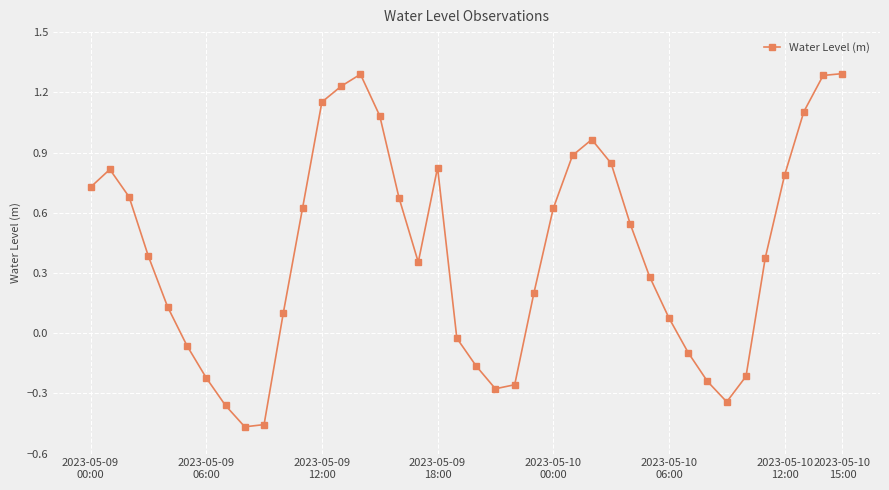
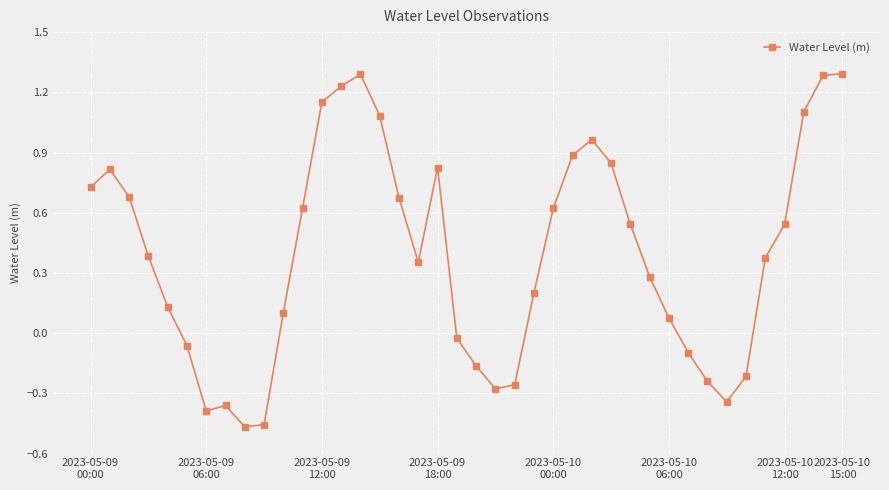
  {
    "2023-05-09 00:00": 0.73,
-   "2023-05-09 06:00": -0.22,
+   "2023-05-09 06:00": -0.39,
    "2023-05-09 12:00": 1.15,
    "2023-05-09 18:00": 0.82,
    "2023-05-10 00:00": 0.62,
    "2023-05-10 06:00": 0.08,
-   "2023-05-10 12:00": 0.79,
+   "2023-05-10 12:00": 0.54,
    "2023-05-10 15:00": 1.29
  }
